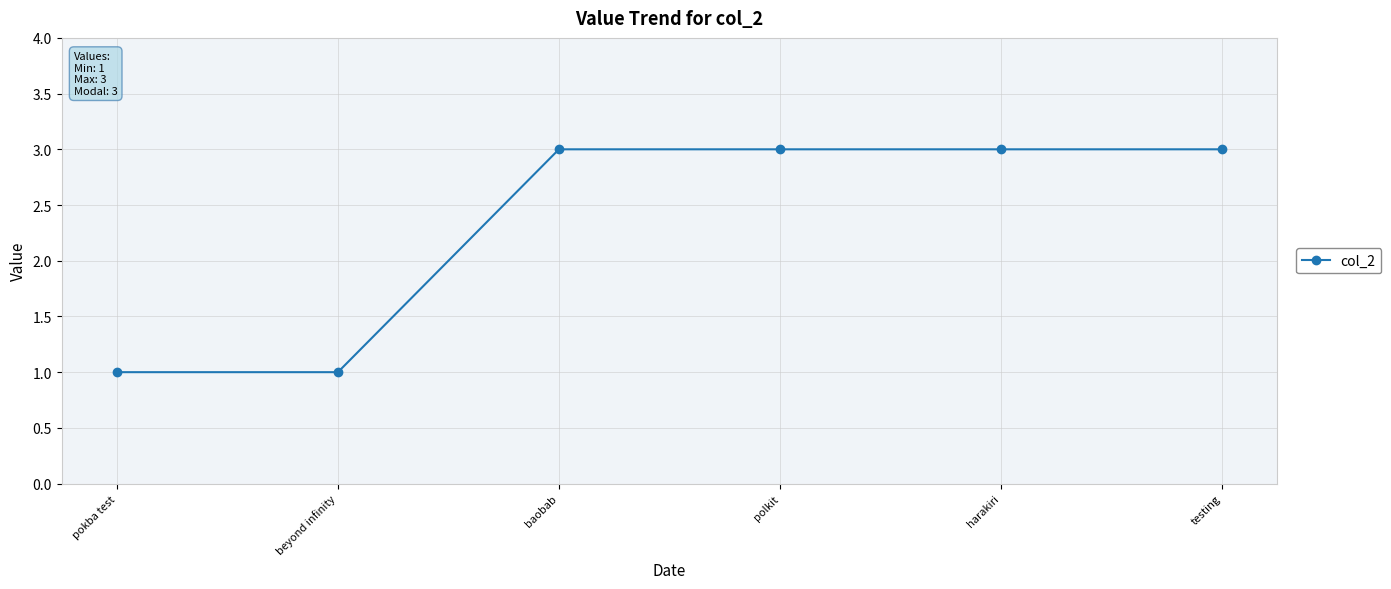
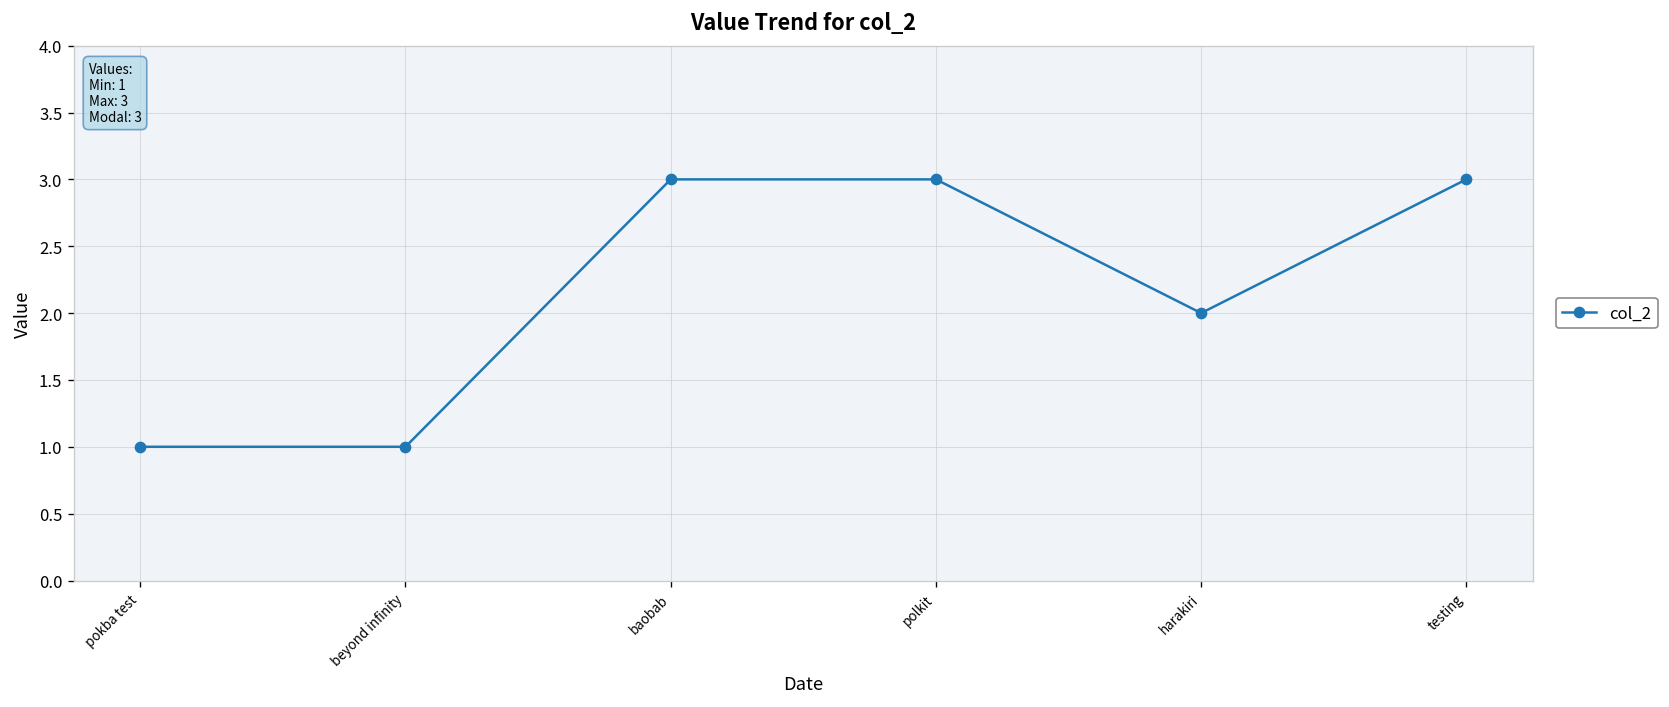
  {
    "pokba test": 1,
    "beyond infinity": 1,
    "baobab": 3,
    "polkit": 3,
-   "harakiri": 3,
+   "harakiri": 2,
    "testing": 3
  }
